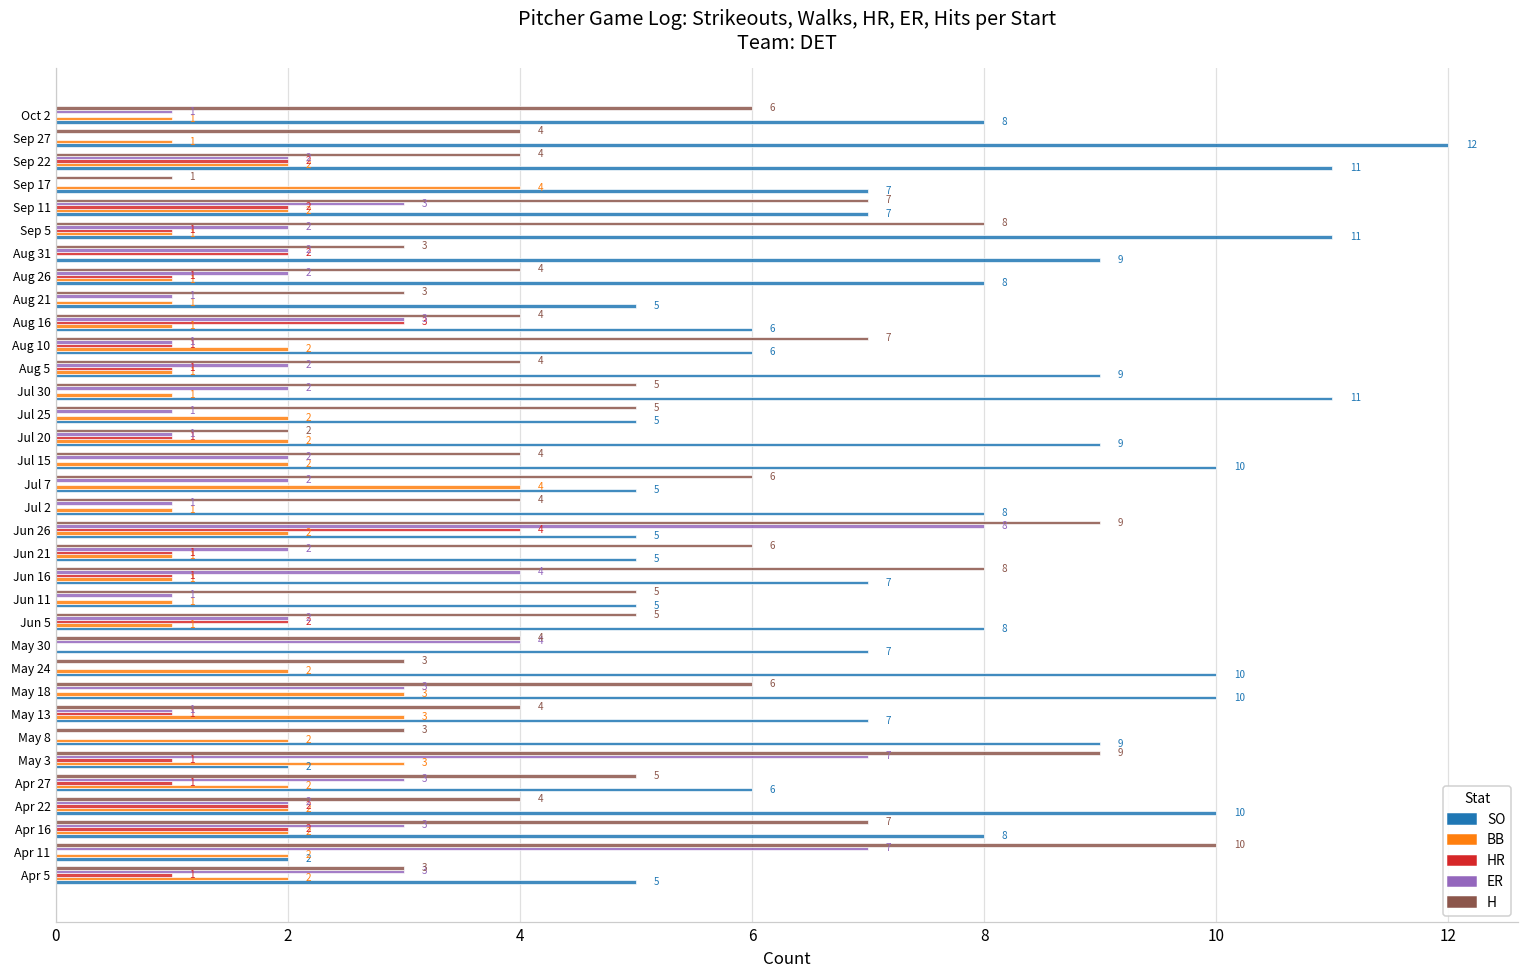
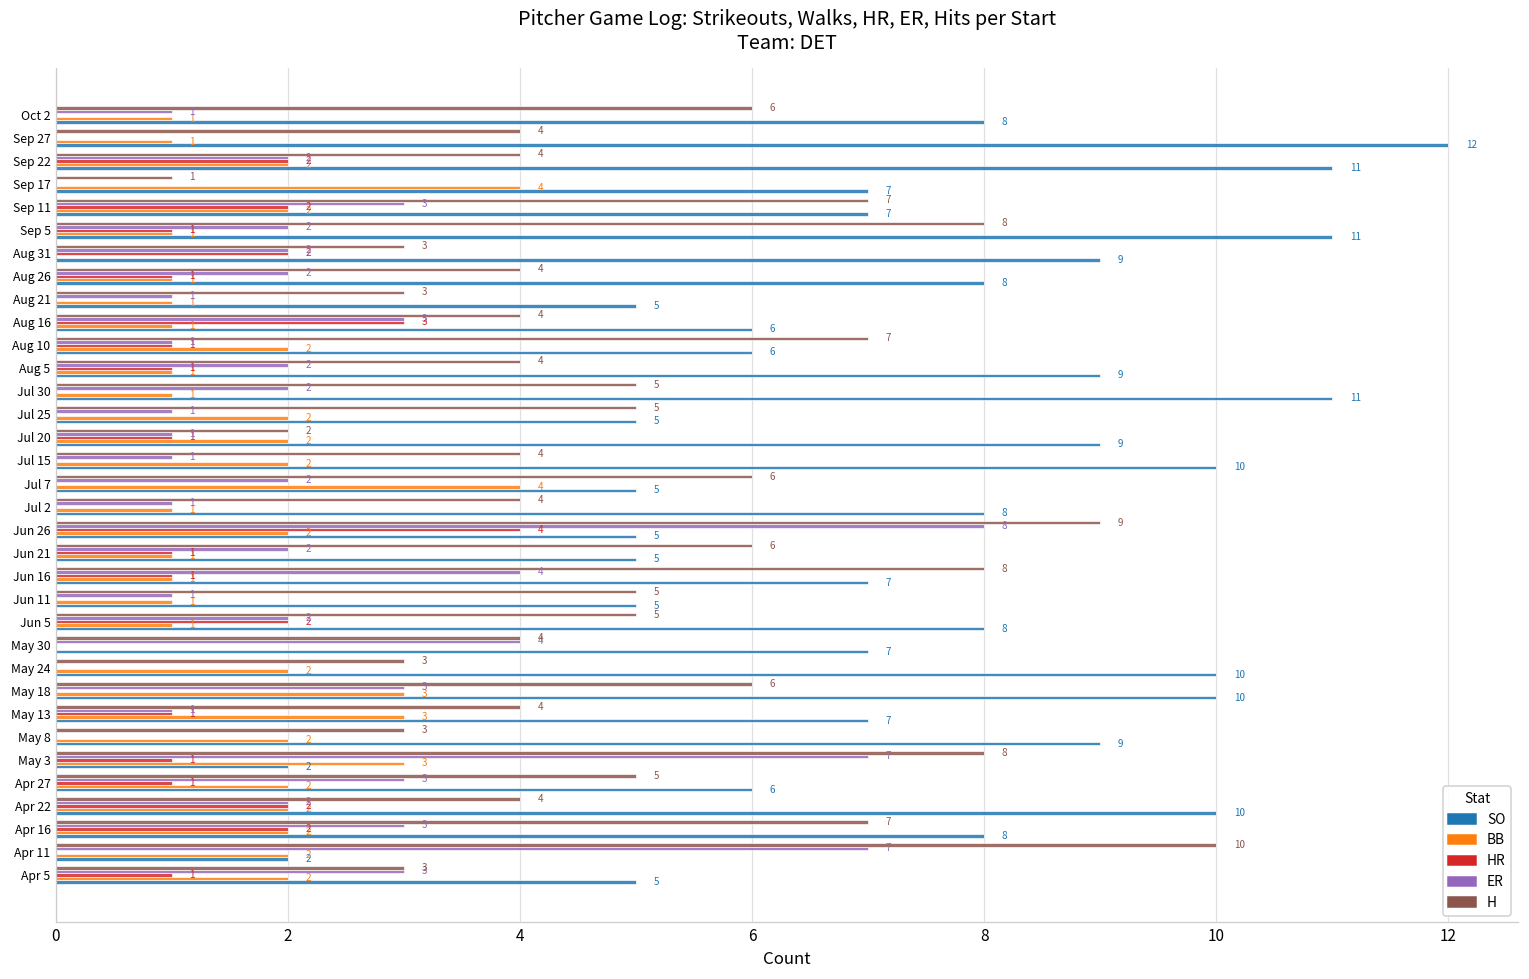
  {
    "SO": {
      "Oct 2": 8,
      "Sep 27": 12,
      "Sep 22": 11,
      "Sep 17": 7,
      "Sep 11": 7,
      "Sep 5": 11,
      "Aug 31": 9,
      "Aug 26": 8,
      "Aug 21": 5,
      "Aug 16": 6,
      "Aug 10": 6,
      "Aug 5": 9,
      "Jul 30": 11,
      "Jul 25": 5,
      "Jul 20": 9,
      "Jul 15": 10,
      "Jul 7": 5,
      "Jul 2": 8,
      "Jun 26": 5,
      "Jun 21": 5,
      "Jun 16": 7,
      "Jun 11": 5,
      "Jun 5": 8,
      "May 30": 7,
      "May 24": 10,
      "May 18": 10,
      "May 13": 7,
      "May 8": 9,
      "May 3": 2,
      "Apr 27": 6,
      "Apr 22": 10,
      "Apr 16": 8,
      "Apr 5": 5
    },
    "BB": {
      "Sep 27": 1,
      "Sep 17": 4,
      "Aug 16": 1,
      "Aug 10": 2,
      "Jul 30": 1,
      "Jul 25": 2,
      "Jul 20": 2,
      "Jul 15": 2,
      "Jul 7": 4,
      "Jun 26": 2,
      "Jun 5": 1,
      "May 24": 2,
      "May 13": 3,
      "May 8": 2,
      "May 3": 3,
      "Apr 27": 2,
      "Apr 5": 2
    },
    "HR": {
      "Jun 26": 4,
      "May 3": 1,
      "Apr 27": 1,
      "Apr 5": 1
    },
    "ER": {
      "Sep 11": 3,
      "Sep 5": 2,
      "Aug 26": 2,
      "Aug 5": 2,
      "Jul 30": 2,
      "Jul 25": 1,
-     "Jul 15": 2,
+     "Jul 15": 1,
      "Jul 7": 2,
      "Jun 26": 8,
      "Jun 21": 2,
      "Jun 16": 4,
      "May 3": 7,
      "Apr 27": 3,
      "Apr 16": 3,
      "Apr 11": 7
    },
    "H": {
      "Oct 2": 6,
      "Sep 27": 4,
      "Sep 22": 4,
      "Sep 17": 1,
      "Sep 11": 7,
      "Sep 5": 8,
      "Aug 31": 3,
      "Aug 26": 4,
      "Aug 21": 3,
      "Aug 16": 4,
      "Aug 10": 7,
      "Aug 5": 4,
      "Jul 30": 5,
      "Jul 25": 5,
      "Jul 20": 2,
      "Jul 15": 4,
      "Jul 7": 6,
      "Jul 2": 4,
      "Jun 26": 9,
      "Jun 21": 6,
      "Jun 16": 8,
      "Jun 11": 5,
      "Jun 5": 5,
      "May 24": 3,
      "May 18": 6,
      "May 13": 4,
      "May 8": 3,
-     "May 3": 9,
+     "May 3": 8,
      "Apr 27": 5,
      "Apr 22": 4,
      "Apr 16": 7,
      "Apr 11": 10
    }
  }
